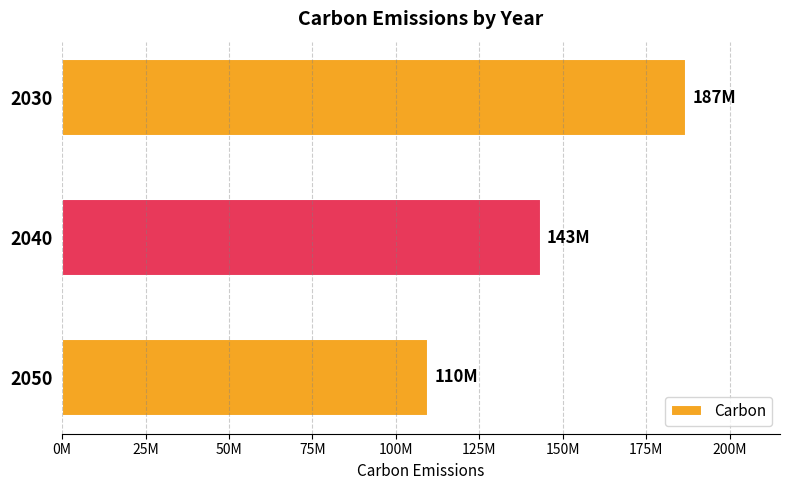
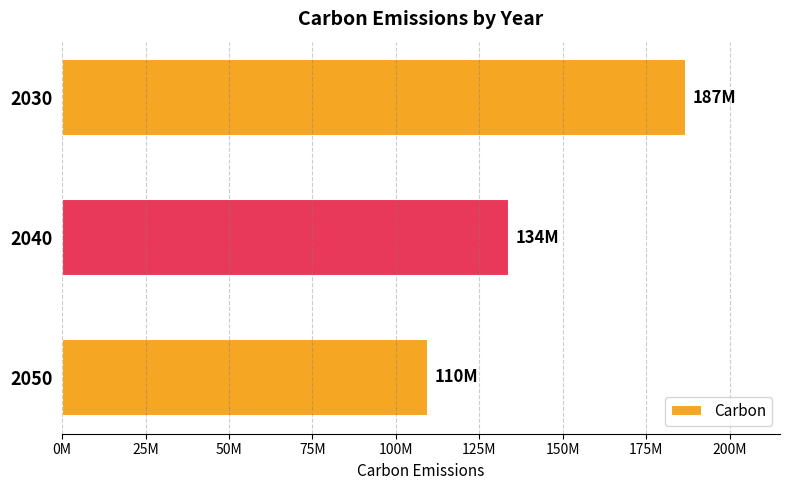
  {
    "2030": "187M",
-   "2040": "143M",
+   "2040": "134M",
    "2050": "110M"
  }
